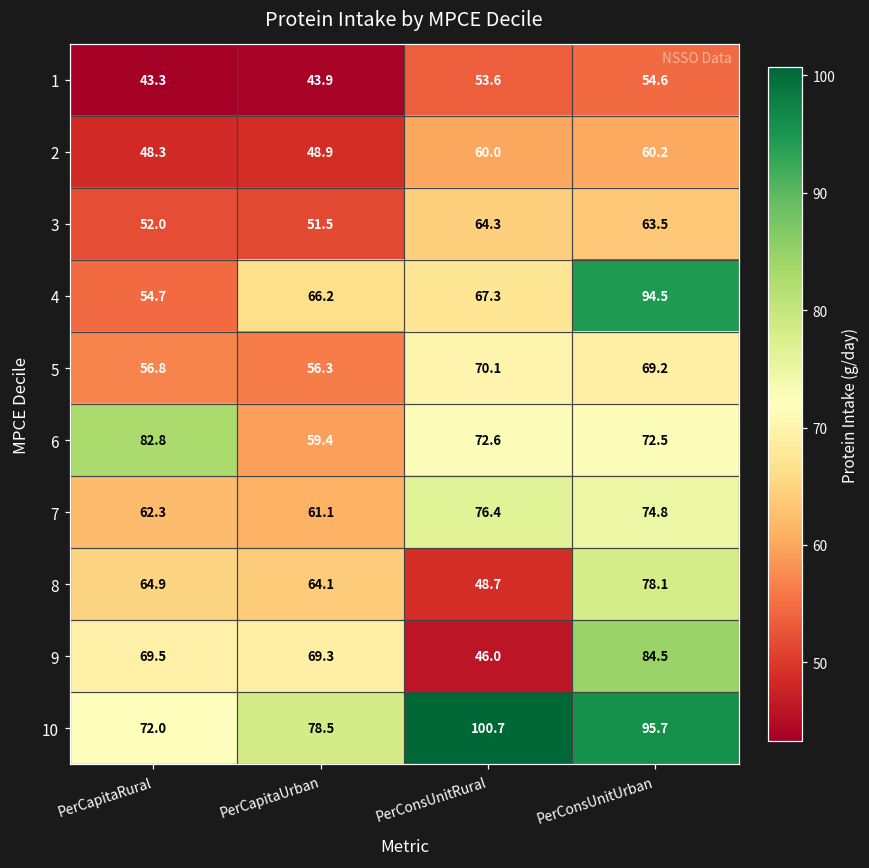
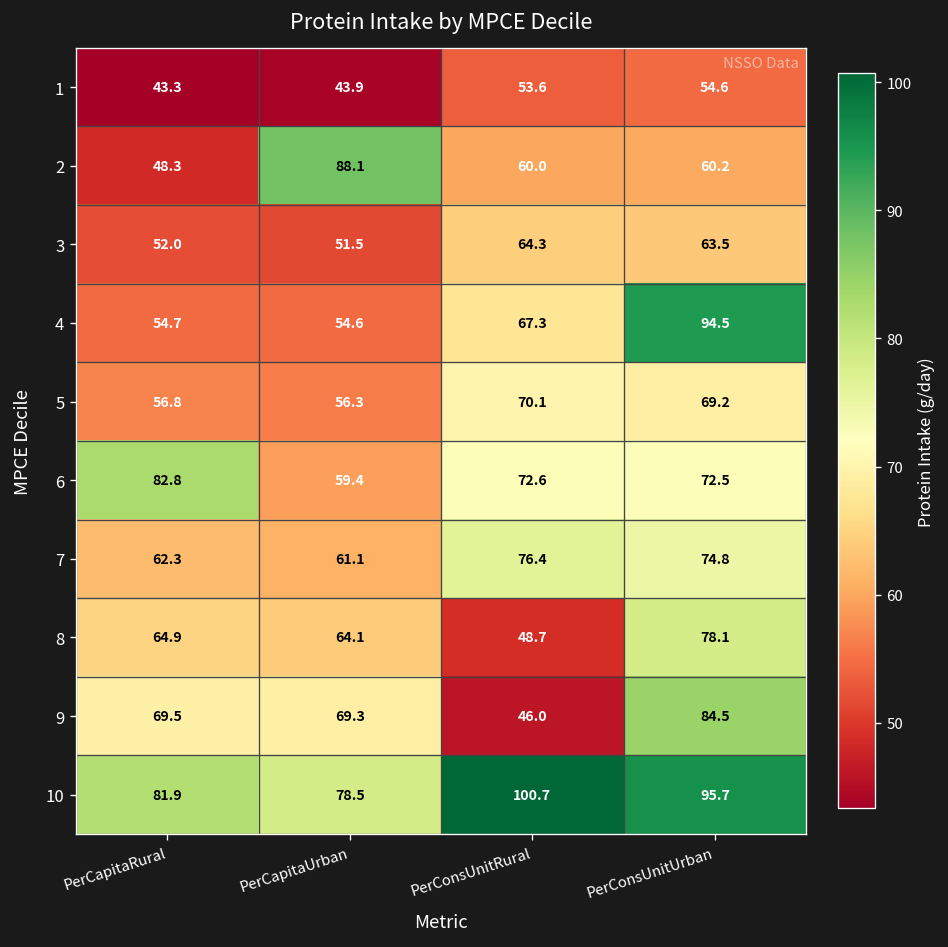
  {
    "1": {
      "PerCapitaRural": 43.3,
      "PerCapitaUrban": 43.9,
      "PerConsUnitRural": 53.6
    },
    "2": {
      "PerCapitaRural": 48.3,
-     "PerCapitaUrban": 48.9,
+     "PerCapitaUrban": 88.1,
      "PerConsUnitRural": 60.0,
      "PerConsUnitUrban": 60.2
    },
    "3": {
      "PerCapitaRural": 52.0,
      "PerCapitaUrban": 51.5,
      "PerConsUnitRural": 64.3,
      "PerConsUnitUrban": 63.5
    },
    "4": {
      "PerCapitaRural": 54.7,
-     "PerCapitaUrban": 66.2,
+     "PerCapitaUrban": 54.6,
      "PerConsUnitRural": 67.3,
      "PerConsUnitUrban": 94.5
    },
    "5": {
      "PerCapitaRural": 56.8,
      "PerCapitaUrban": 56.3,
      "PerConsUnitRural": 70.1,
      "PerConsUnitUrban": 69.2
    },
    "6": {
      "PerCapitaRural": 82.8,
      "PerCapitaUrban": 59.4,
      "PerConsUnitRural": 72.6,
      "PerConsUnitUrban": 72.5
    },
    "7": {
      "PerCapitaRural": 62.3,
      "PerCapitaUrban": 61.1,
      "PerConsUnitRural": 76.4,
      "PerConsUnitUrban": 74.8
    },
    "8": {
      "PerCapitaRural": 64.9,
      "PerCapitaUrban": 64.1,
      "PerConsUnitRural": 48.7,
      "PerConsUnitUrban": 78.1
    },
    "9": {
      "PerCapitaRural": 69.5,
      "PerCapitaUrban": 69.3,
      "PerConsUnitRural": 46.0,
      "PerConsUnitUrban": 84.5
    },
    "10": {
-     "PerCapitaRural": 72.0,
+     "PerCapitaRural": 81.9,
      "PerCapitaUrban": 78.5,
      "PerConsUnitRural": 100.7,
      "PerConsUnitUrban": 95.7
    }
  }
